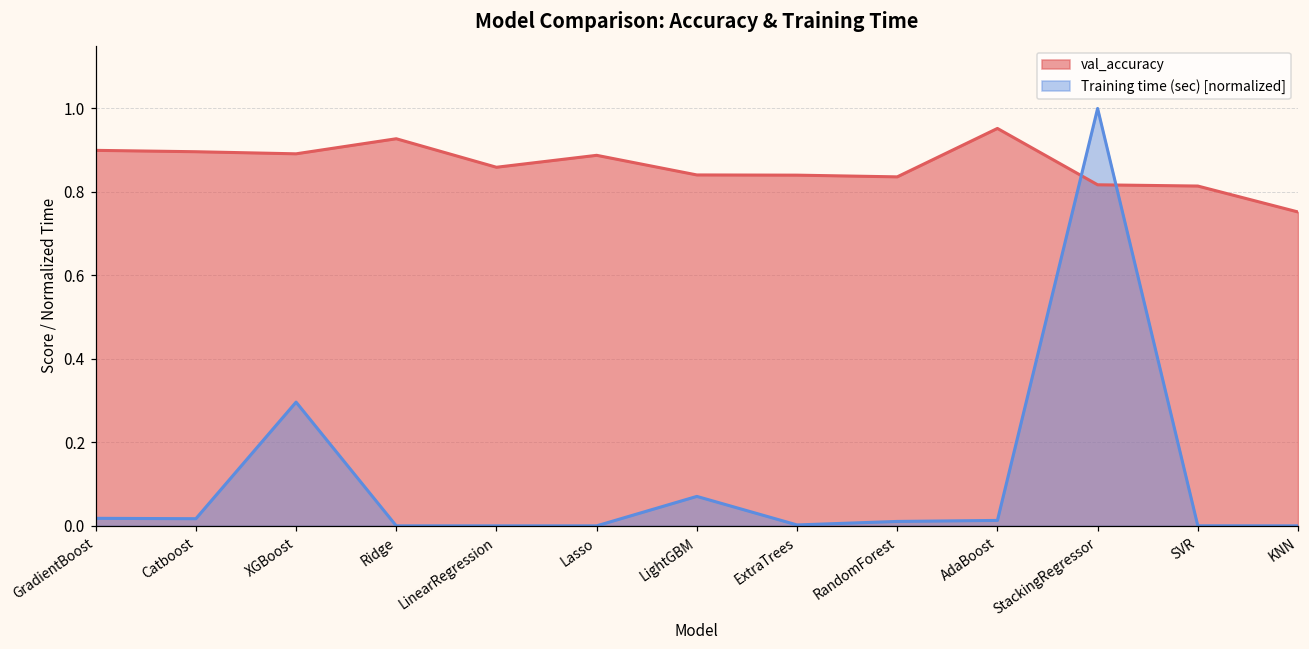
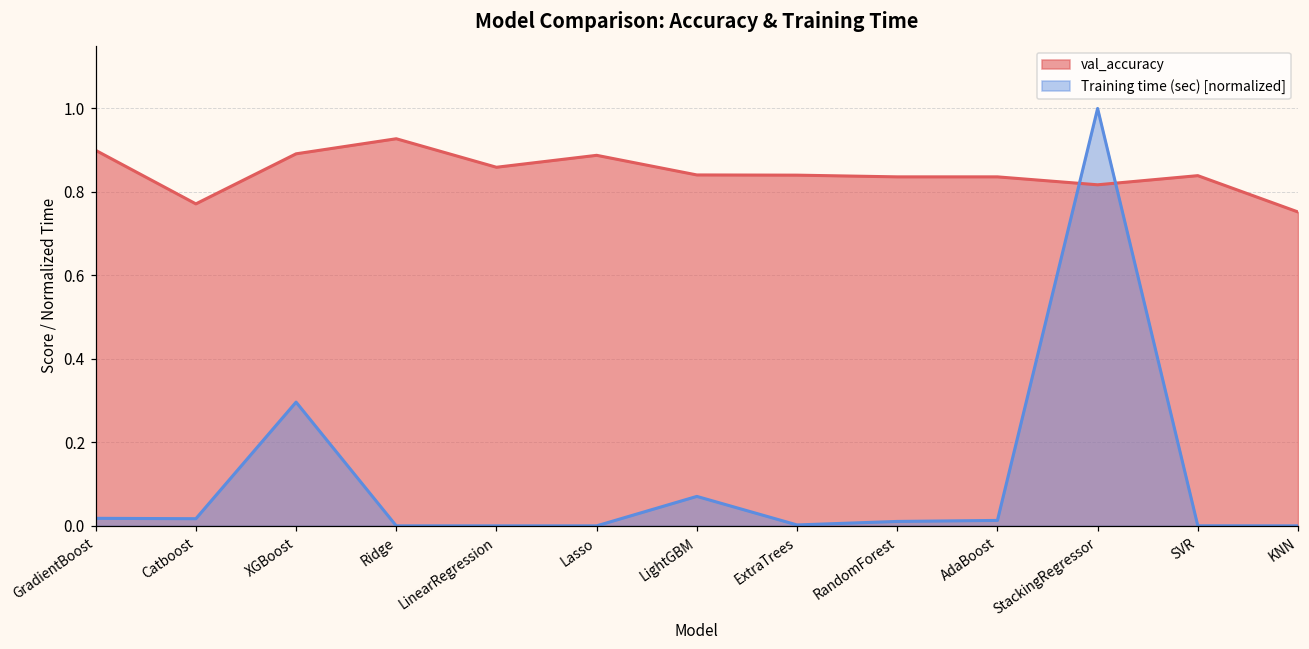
  {
    "val_accuracy": {
      "GradientBoost": 0.90,
-     "Catboost": 0.90,
+     "Catboost": 0.77,
      "XGBoost": 0.89,
      "Ridge": 0.93,
      "LinearRegression": 0.86,
      "Lasso": 0.89,
      "LightGBM": 0.84,
      "ExtraTrees": 0.84,
      "RandomForest": 0.84,
-     "AdaBoost": 0.95,
+     "AdaBoost": 0.84,
      "StackingRegressor": 0.82,
-     "SVR": 0.81,
+     "SVR": 0.84,
      "KNN": 0.75
    },
    "Training time (sec) [normalized]": {
      "GradientBoost": 0.02,
      "Catboost": 0.02,
      "XGBoost": 0.30,
      "Ridge": 0.00,
      "LinearRegression": 0.00,
      "Lasso": 0.00,
      "LightGBM": 0.07,
      "ExtraTrees": 0.00,
      "RandomForest": 0.01,
      "AdaBoost": 0.01,
      "StackingRegressor": 1.00,
      "SVR": 0.00,
      "KNN": 0.00
    }
  }
